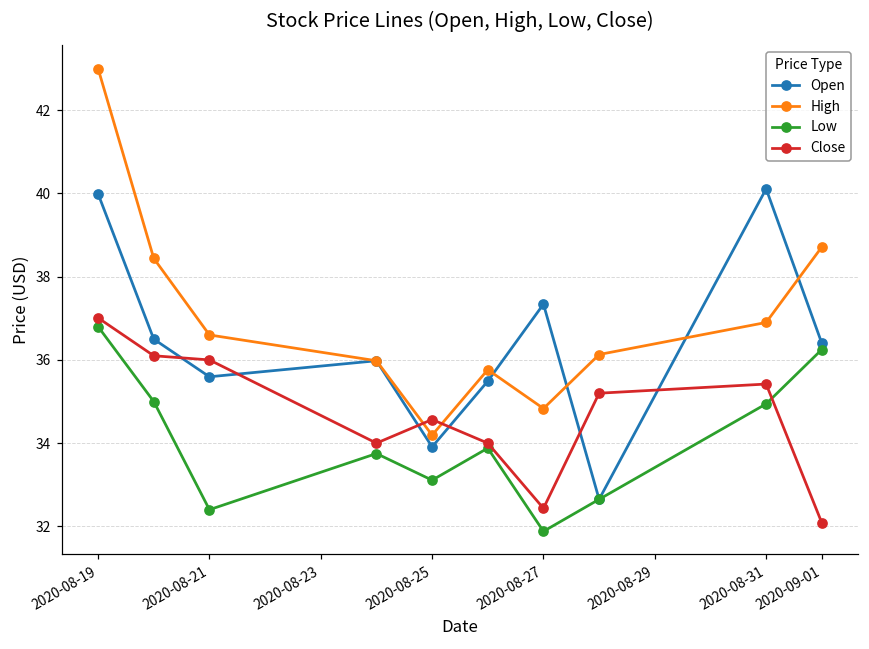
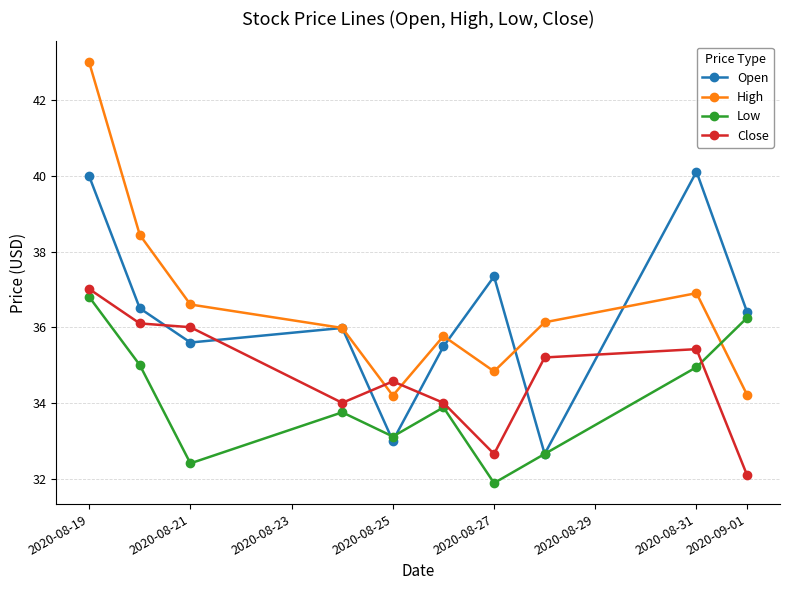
  {
    "Open": {
      "2020-08-19": 40.0,
      "2020-08-21": 35.6,
-     "2020-08-25": 33.9,
+     "2020-08-25": 33.0,
      "2020-08-27": 37.3,
      "2020-08-31": 40.1,
      "2020-09-01": 36.4
    },
    "High": {
      "2020-08-19": 43.0,
      "2020-08-21": 36.6,
      "2020-08-25": 34.2,
      "2020-08-27": 34.8,
      "2020-08-31": 36.9,
-     "2020-09-01": 38.7
+     "2020-09-01": 34.2
    },
    "Low": {
      "2020-08-19": 36.8,
      "2020-08-21": 32.4,
      "2020-08-25": 33.1,
      "2020-08-27": 31.9,
      "2020-08-31": 34.9,
      "2020-09-01": 36.3
    },
    "Close": {
      "2020-08-19": 37.0,
      "2020-08-21": 36.0,
      "2020-08-25": 34.6,
-     "2020-08-27": 32.4,
+     "2020-08-27": 32.7,
      "2020-08-31": 35.4,
      "2020-09-01": 32.1
    }
  }
